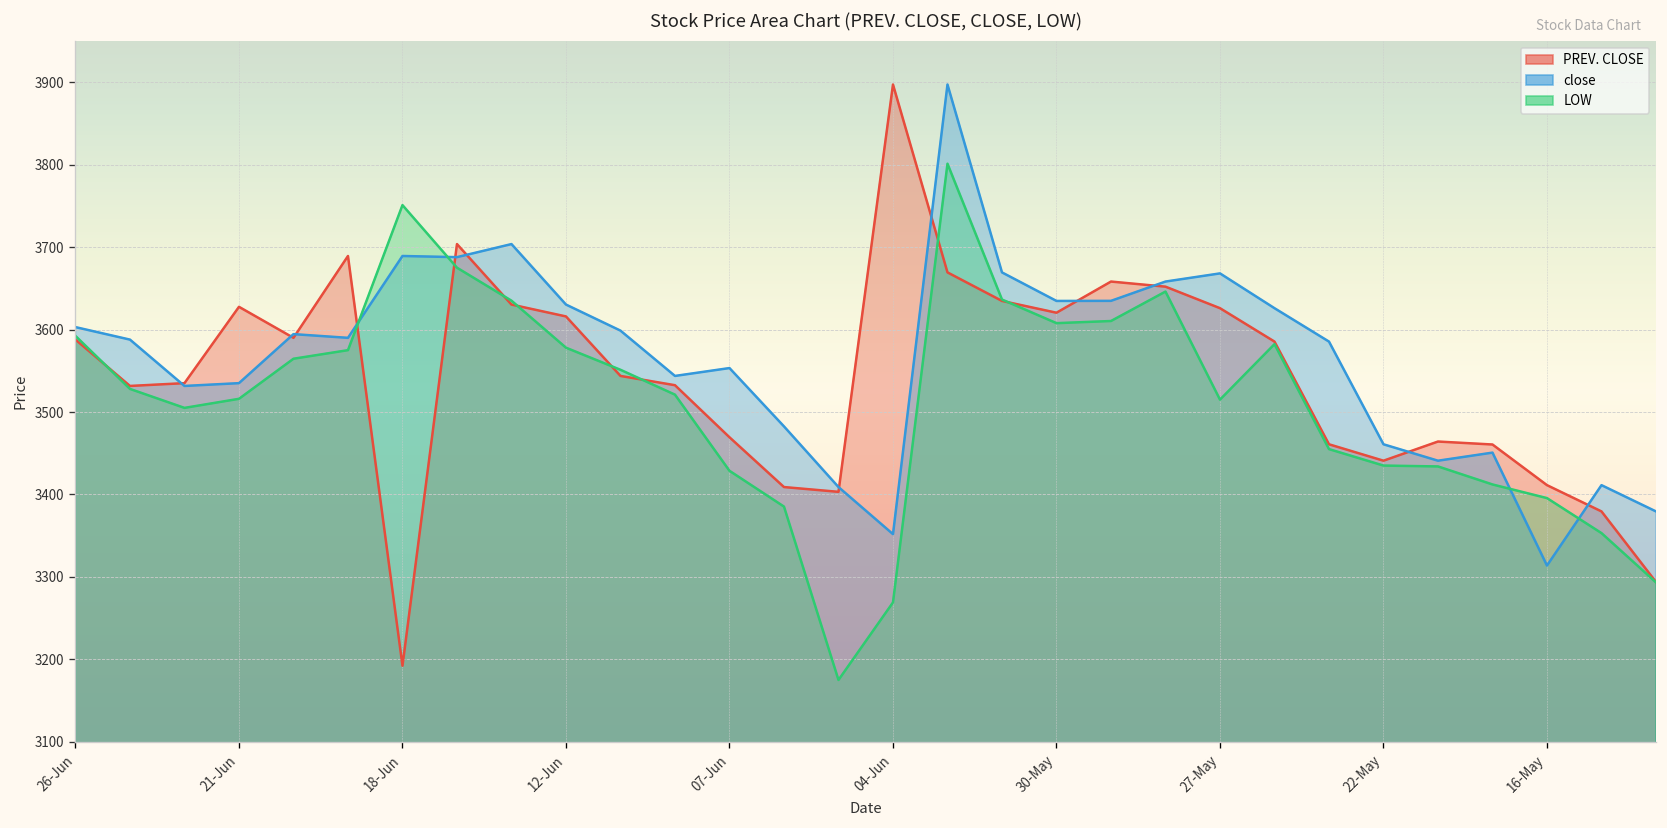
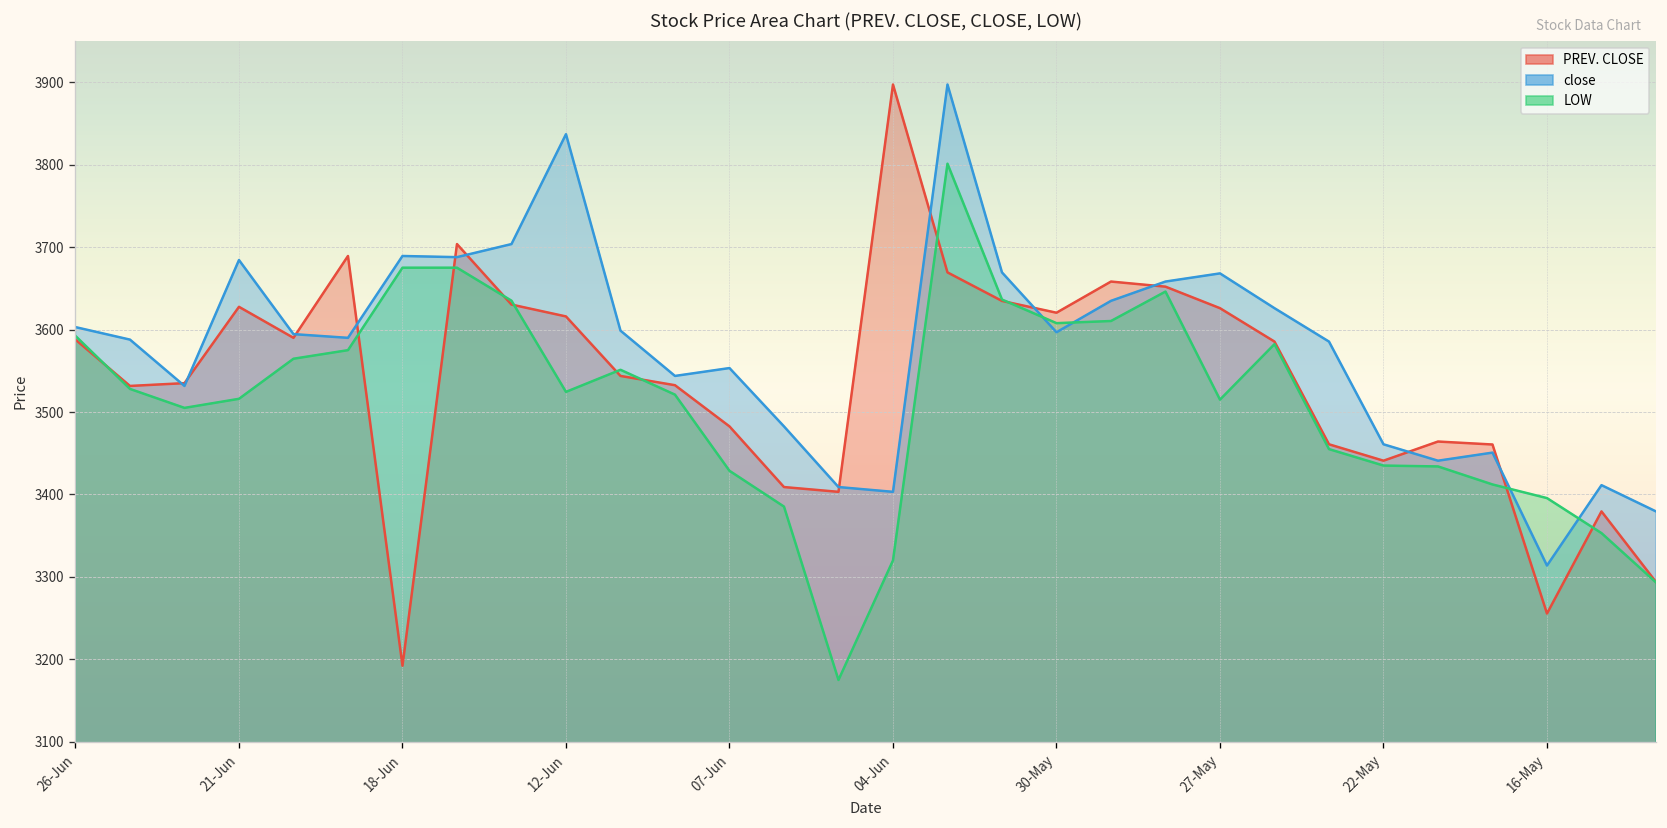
  {
    "PREV. CLOSE": {
      "26-Jun": 3590,
      "21-Jun": 3630,
      "18-Jun": 3190,
      "12-Jun": 3620,
-     "07-Jun": 3470,
+     "07-Jun": 3480,
      "04-Jun": 3900,
      "30-May": 3620,
      "27-May": 3630,
      "22-May": 3440,
-     "16-May": 3410
+     "16-May": 3260
    },
    "close": {
      "26-Jun": 3600,
-     "21-Jun": 3540,
+     "21-Jun": 3680,
      "18-Jun": 3690,
-     "12-Jun": 3630,
+     "12-Jun": 3840,
      "07-Jun": 3550,
-     "04-Jun": 3350,
-     "30-May": 3630,
+     "04-Jun": 3400,
+     "30-May": 3600,
      "27-May": 3670,
      "22-May": 3460,
      "16-May": 3310
    },
    "LOW": {
      "26-Jun": 3590,
      "21-Jun": 3520,
-     "18-Jun": 3750,
-     "12-Jun": 3580,
+     "18-Jun": 3680,
+     "12-Jun": 3520,
      "07-Jun": 3430,
-     "04-Jun": 3270,
+     "04-Jun": 3320,
      "30-May": 3610,
      "27-May": 3520,
      "22-May": 3440,
      "16-May": 3400
    }
  }
